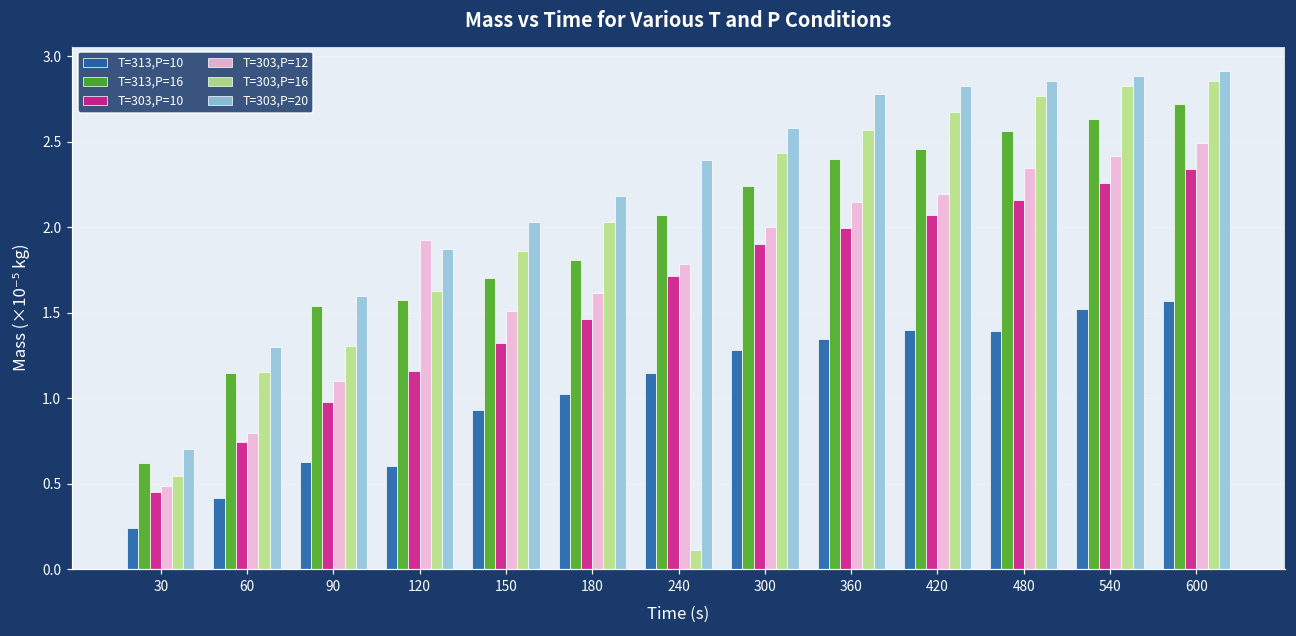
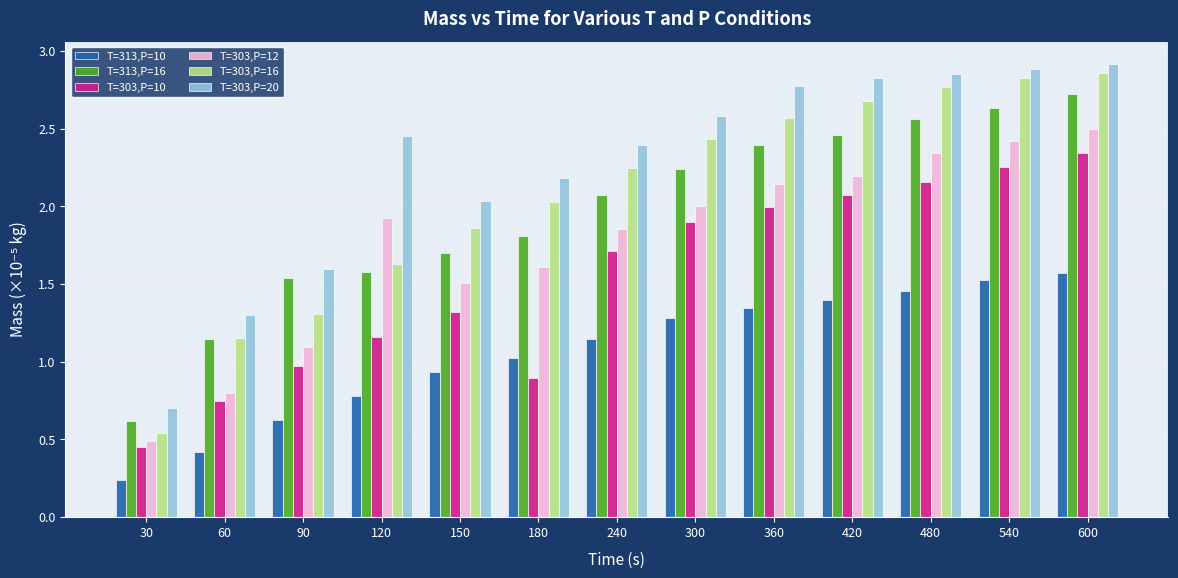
  {
    "T=313,P=10": {
      "30": 0.24,
      "60": 0.42,
      "90": 0.62,
-     "120": 0.61,
+     "120": 0.78,
      "150": 0.93,
      "180": 1.02,
      "240": 1.15,
      "300": 1.28,
      "360": 1.35,
      "420": 1.40,
-     "480": 1.39,
+     "480": 1.45,
      "540": 1.52,
      "600": 1.57
    },
    "T=313,P=16": {
      "30": 0.62,
      "60": 1.15,
      "90": 1.54,
      "120": 1.58,
      "150": 1.70,
      "180": 1.81,
      "240": 2.07,
      "300": 2.24,
      "360": 2.40,
      "420": 2.46,
      "480": 2.56,
      "540": 2.63,
      "600": 2.72
    },
    "T=303,P=10": {
      "30": 0.45,
      "60": 0.75,
      "90": 0.98,
      "120": 1.16,
      "150": 1.32,
-     "180": 1.47,
+     "180": 0.90,
      "240": 1.72,
      "300": 1.90,
      "360": 1.99,
      "420": 2.07,
      "480": 2.16,
      "540": 2.26,
      "600": 2.34
    },
    "T=303,P=12": {
      "30": 0.49,
      "60": 0.80,
      "90": 1.10,
      "120": 1.93,
      "150": 1.51,
      "180": 1.61,
-     "240": 1.78,
+     "240": 1.85,
      "300": 2.00,
      "360": 2.15,
      "420": 2.20,
      "480": 2.35,
      "540": 2.42,
      "600": 2.49
    },
    "T=303,P=16": {
      "30": 0.54,
      "60": 1.15,
      "90": 1.31,
      "120": 1.63,
      "150": 1.86,
      "180": 2.03,
-     "240": 0.11,
+     "240": 2.25,
      "300": 2.43,
      "360": 2.57,
      "420": 2.67,
      "480": 2.77,
      "540": 2.83,
      "600": 2.86
    },
    "T=303,P=20": {
      "30": 0.70,
      "60": 1.30,
      "90": 1.59,
-     "120": 1.87,
+     "120": 2.45,
      "150": 2.03,
      "180": 2.18,
      "240": 2.39,
      "300": 2.58,
      "360": 2.78,
      "420": 2.83,
      "480": 2.85,
      "540": 2.88,
      "600": 2.92
    }
  }
